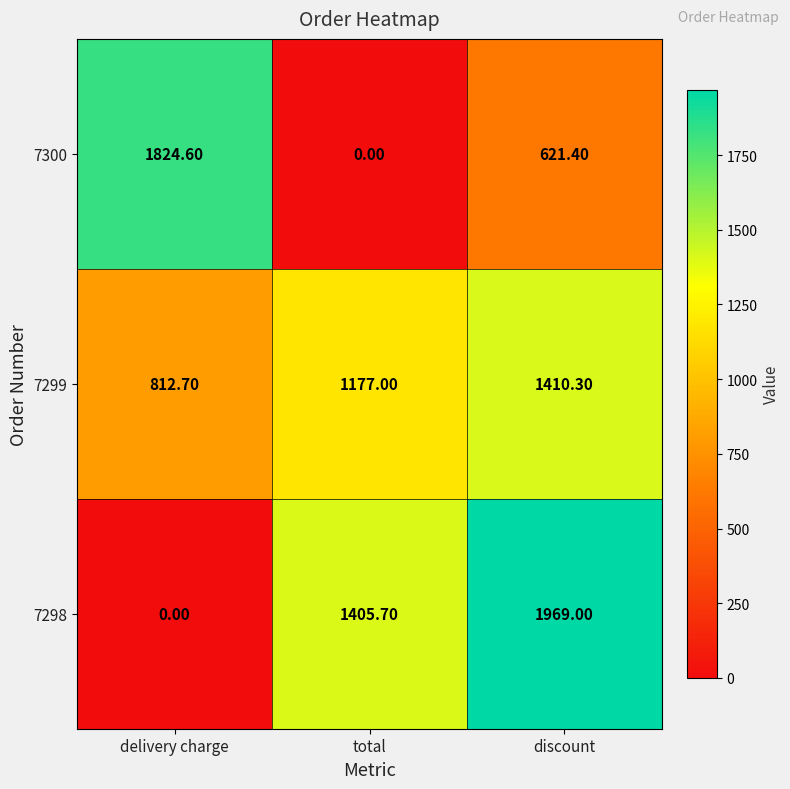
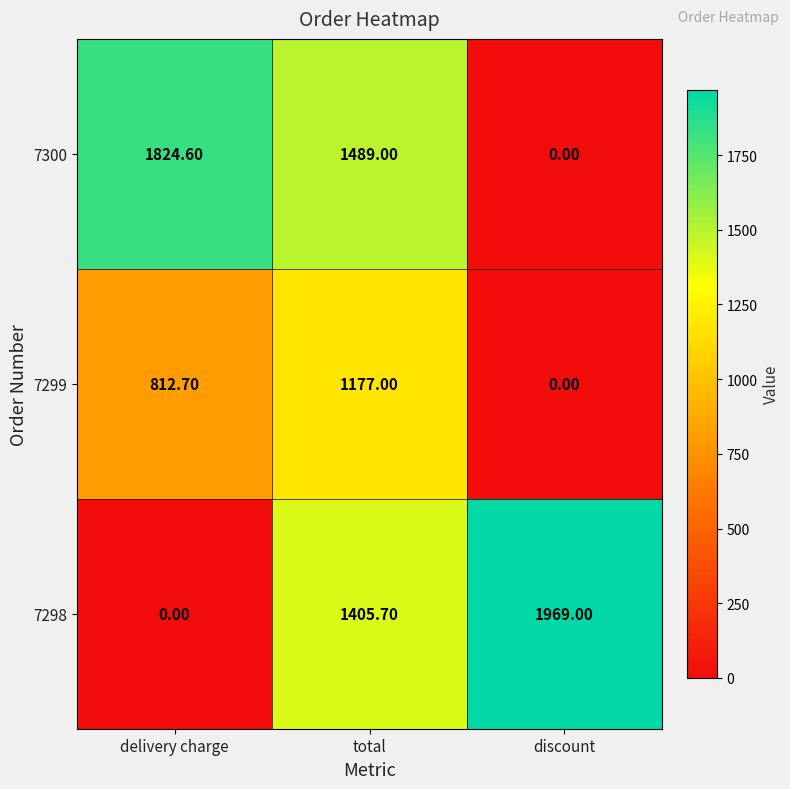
  {
    "7300": {
      "delivery charge": 1824.60,
-     "total": 0.00,
-     "discount": 621.40
+     "total": 1489.00,
+     "discount": 0.00
    },
    "7299": {
      "delivery charge": 812.70,
      "total": 1177.00,
-     "discount": 1410.30
+     "discount": 0.00
    },
    "7298": {
      "delivery charge": 0.00,
      "total": 1405.70,
      "discount": 1969.00
    }
  }
